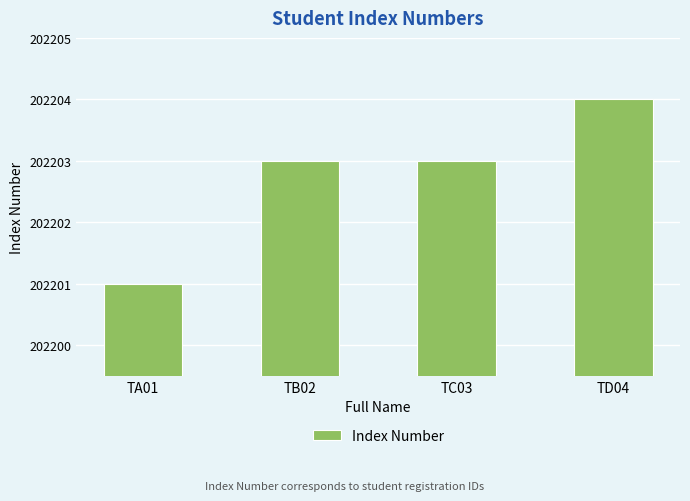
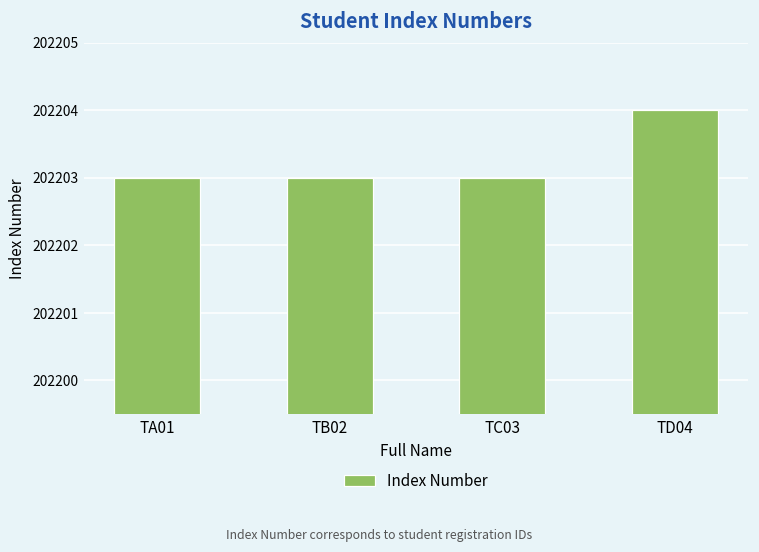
  {
-   "TA01": 202201,
+   "TA01": 202203,
    "TB02": 202203,
    "TC03": 202203,
    "TD04": 202204
  }
